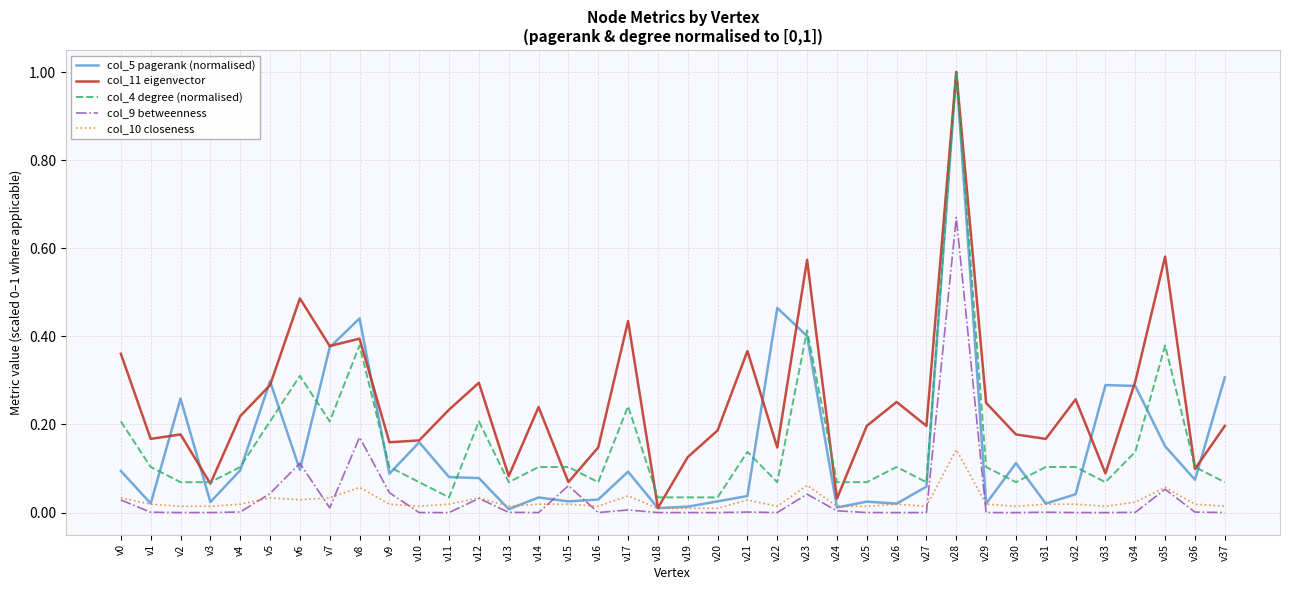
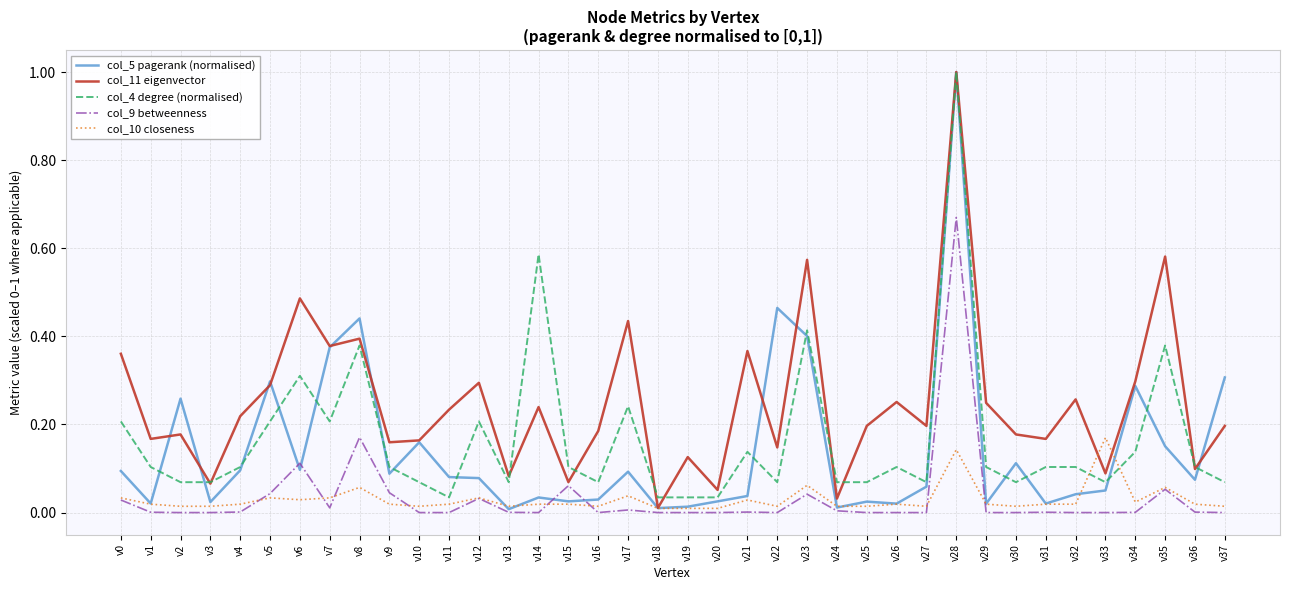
  {
    "col_5 pagerank (normalised)": {
      "v0": 0.09,
      "v2": 0.26,
      "v3": 0.02,
      "v4": 0.10,
      "v5": 0.30,
      "v6": 0.10,
      "v8": 0.44,
      "v9": 0.09,
      "v11": 0.08,
      "v12": 0.08,
      "v13": 0.01,
      "v14": 0.03,
      "v15": 0.03,
      "v16": 0.03,
      "v17": 0.09,
      "v20": 0.03,
      "v21": 0.04,
      "v22": 0.46,
      "v23": 0.40,
      "v25": 0.02,
      "v27": 0.06,
      "v30": 0.11,
      "v32": 0.04,
-     "v33": 0.29,
+     "v33": 0.05,
      "v34": 0.29,
      "v35": 0.15,
      "v36": 0.07,
      "v37": 0.31
    },
    "col_11 eigenvector": {
      "v0": 0.36,
      "v1": 0.17,
      "v2": 0.18,
      "v4": 0.22,
      "v5": 0.29,
      "v6": 0.49,
      "v8": 0.39,
      "v9": 0.16,
      "v11": 0.23,
      "v12": 0.29,
      "v13": 0.08,
      "v14": 0.24,
      "v15": 0.07,
-     "v16": 0.15,
+     "v16": 0.19,
      "v17": 0.43,
      "v19": 0.13,
-     "v20": 0.19,
+     "v20": 0.05,
      "v21": 0.37,
      "v22": 0.15,
      "v23": 0.57,
      "v24": 0.03,
      "v25": 0.20,
      "v26": 0.25,
      "v27": 0.20,
      "v29": 0.25,
      "v30": 0.18,
      "v31": 0.17,
      "v32": 0.26,
      "v33": 0.09,
      "v34": 0.30,
      "v35": 0.58,
      "v37": 0.20
    },
    "col_4 degree (normalised)": {
      "v0": 0.21,
      "v1": 0.10,
      "v2": 0.07,
      "v4": 0.10,
      "v5": 0.21,
      "v6": 0.31,
      "v7": 0.21,
      "v8": 0.38,
      "v9": 0.10,
      "v10": 0.07,
      "v11": 0.03,
      "v12": 0.21,
      "v13": 0.07,
-     "v14": 0.10,
+     "v14": 0.59,
      "v15": 0.10,
      "v16": 0.07,
      "v17": 0.24,
      "v18": 0.03,
      "v19": 0.03,
      "v20": 0.03,
      "v21": 0.14,
      "v22": 0.07,
      "v23": 0.41,
      "v24": 0.07,
      "v25": 0.07,
      "v26": 0.10,
      "v27": 0.07,
      "v29": 0.10,
      "v30": 0.07,
      "v31": 0.10,
      "v32": 0.10,
      "v33": 0.07,
      "v34": 0.14,
      "v35": 0.38,
      "v37": 0.07
    },
    "col_9 betweenness": {
      "v1": 0.00,
      "v2": 0.00,
      "v3": 0.00,
      "v4": 0.00,
      "v5": 0.04,
      "v6": 0.11,
      "v7": 0.01,
      "v8": 0.17,
      "v9": 0.05,
      "v10": 0.00,
      "v11": 0.00,
      "v13": 0.00,
      "v14": 0.00,
      "v15": 0.06,
      "v16": 0.00,
      "v17": 0.01,
      "v18": 0.00,
      "v19": 0.00,
      "v20": 0.00,
      "v21": 0.00,
      "v22": 0.00,
      "v23": 0.04,
      "v24": 0.00,
      "v25": 0.00,
      "v26": 0.00,
      "v27": 0.00,
      "v28": 0.67,
      "v29": 0.00,
      "v30": 0.00,
      "v31": 0.00,
      "v32": 0.00,
      "v33": 0.00,
      "v34": 0.00,
      "v36": 0.00,
      "v37": 0.00
    },
    "col_10 closeness": {
      "v2": 0.01,
      "v3": 0.01,
      "v4": 0.02,
      "v5": 0.03,
      "v6": 0.03,
      "v7": 0.03,
      "v8": 0.06,
      "v9": 0.02,
      "v10": 0.01,
      "v11": 0.02,
      "v13": 0.01,
      "v14": 0.02,
      "v15": 0.02,
      "v16": 0.01,
      "v17": 0.04,
      "v20": 0.01,
      "v21": 0.03,
      "v22": 0.01,
      "v23": 0.06,
      "v25": 0.01,
      "v27": 0.01,
      "v28": 0.14,
      "v30": 0.01,
      "v32": 0.02,
-     "v33": 0.01,
+     "v33": 0.17,
      "v34": 0.02,
      "v36": 0.02,
      "v37": 0.01
    }
  }
